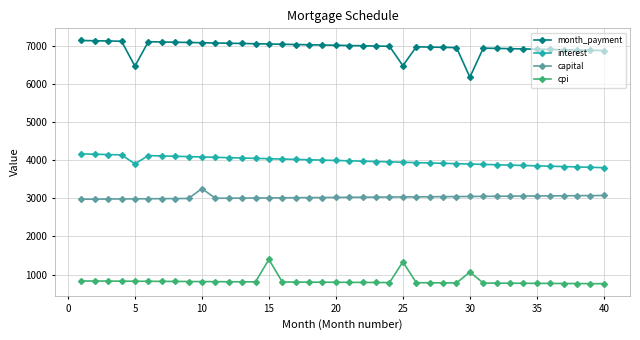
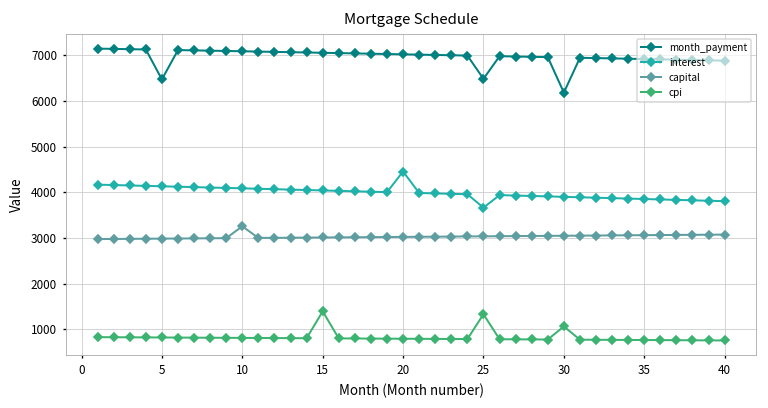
  {
    "month_payment": {
      "5": 6500,
      "10": 7100,
      "15": 7100,
      "20": 7000,
      "25": 6500,
      "30": 6200
    },
    "interest": {
-     "5": 3900,
+     "5": 4100,
      "10": 4100,
      "15": 4000,
-     "20": 4000,
-     "25": 4000,
+     "20": 4500,
+     "25": 3700,
      "30": 3900,
      "35": 3900,
      "40": 3800
    },
    "capital": {
      "5": 3000,
      "10": 3300,
      "15": 3000,
      "20": 3000,
      "25": 3000,
      "30": 3100,
      "35": 3100,
      "40": 3100
    },
    "cpi": {
      "5": 800,
      "10": 800,
      "15": 1400,
      "20": 800,
      "25": 1300,
      "30": 1100,
      "35": 800,
      "40": 800
    }
  }
